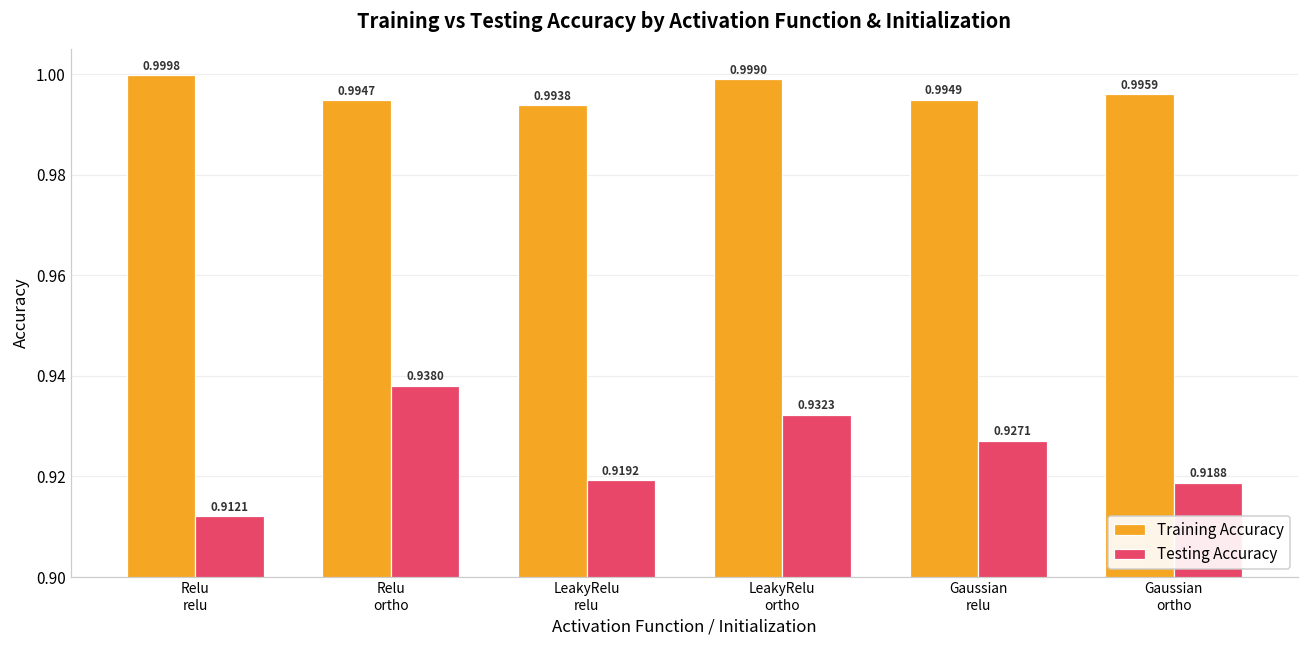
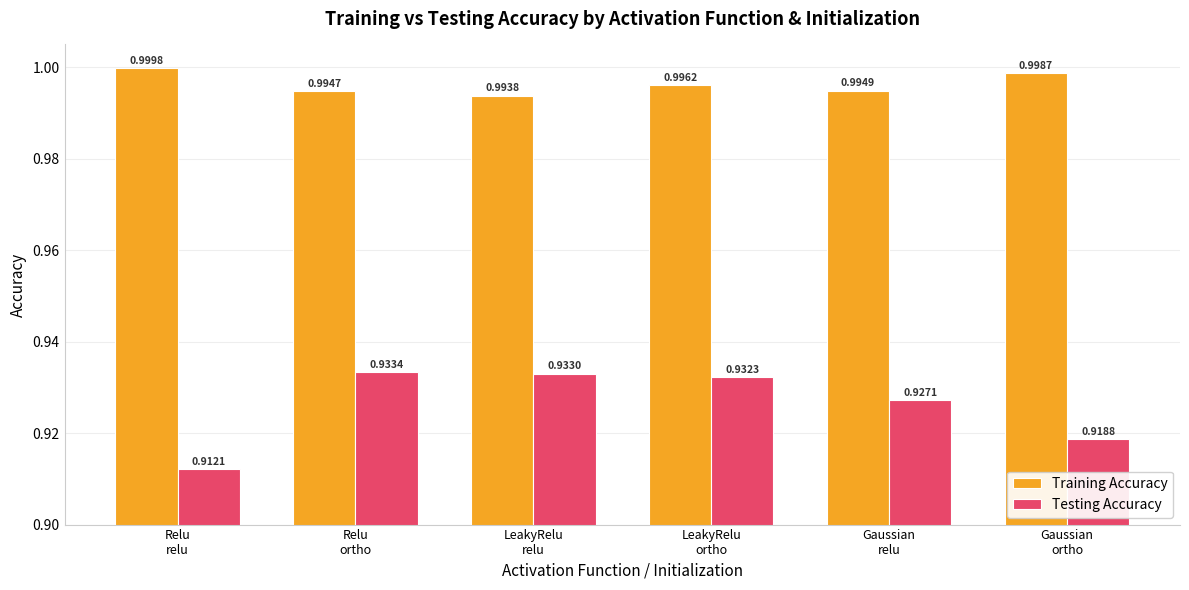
  {
    "Training Accuracy": {
      "Relu relu": 0.9998,
      "Relu ortho": 0.9947,
      "LeakyRelu relu": 0.9938,
-     "LeakyRelu ortho": 0.9990,
+     "LeakyRelu ortho": 0.9962,
      "Gaussian relu": 0.9949,
-     "Gaussian ortho": 0.9959
+     "Gaussian ortho": 0.9987
    },
    "Testing Accuracy": {
      "Relu relu": 0.9121,
-     "Relu ortho": 0.9380,
-     "LeakyRelu relu": 0.9192,
+     "Relu ortho": 0.9334,
+     "LeakyRelu relu": 0.9330,
      "LeakyRelu ortho": 0.9323,
      "Gaussian relu": 0.9271,
      "Gaussian ortho": 0.9188
    }
  }
